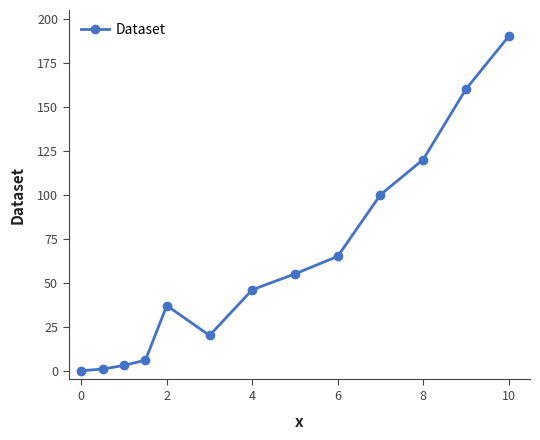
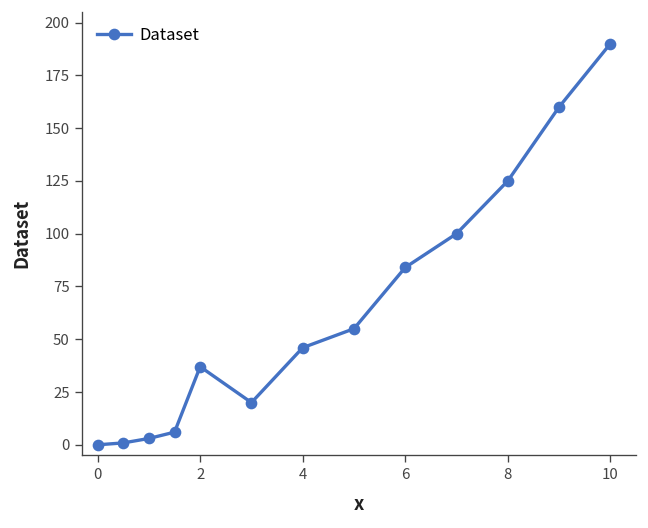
  {
    "0": 0,
    "2": 37,
    "4": 46,
-   "6": 65,
-   "8": 120,
+   "6": 84,
+   "8": 125,
    "10": 190
  }
